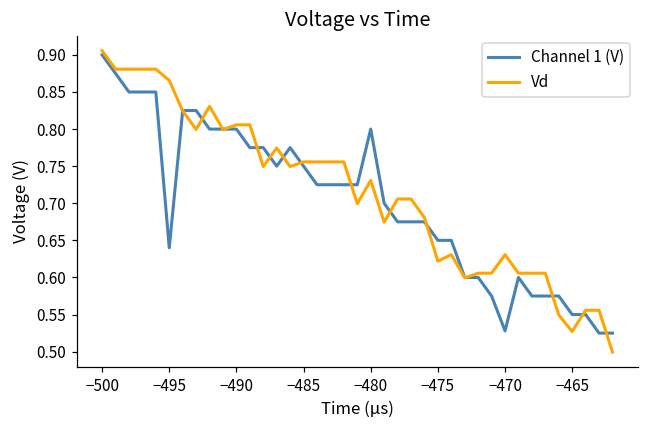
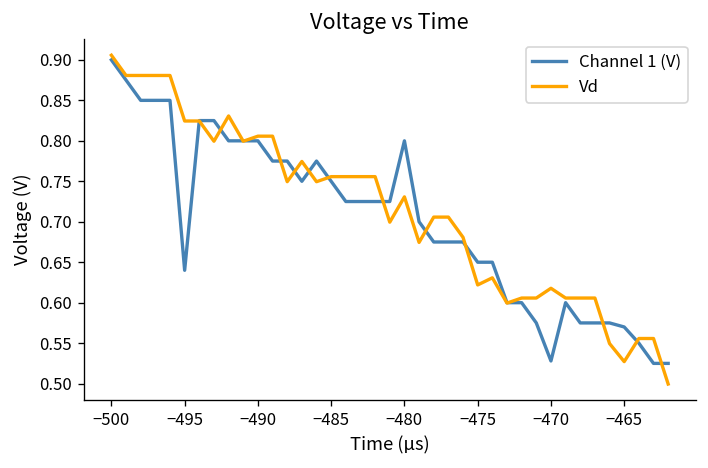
  {
    "Channel 1 (V)": {
      "−500": 0.90,
      "−495": 0.64,
      "−490": 0.80,
      "−485": 0.75,
      "−480": 0.80,
      "−475": 0.65,
      "−470": 0.53,
-     "−465": 0.55
+     "−465": 0.57
    },
    "Vd": {
      "−500": 0.91,
-     "−495": 0.87,
+     "−495": 0.82,
      "−490": 0.81,
      "−485": 0.76,
      "−480": 0.73,
      "−475": 0.62,
-     "−470": 0.63,
+     "−470": 0.62,
      "−465": 0.53
    }
  }
